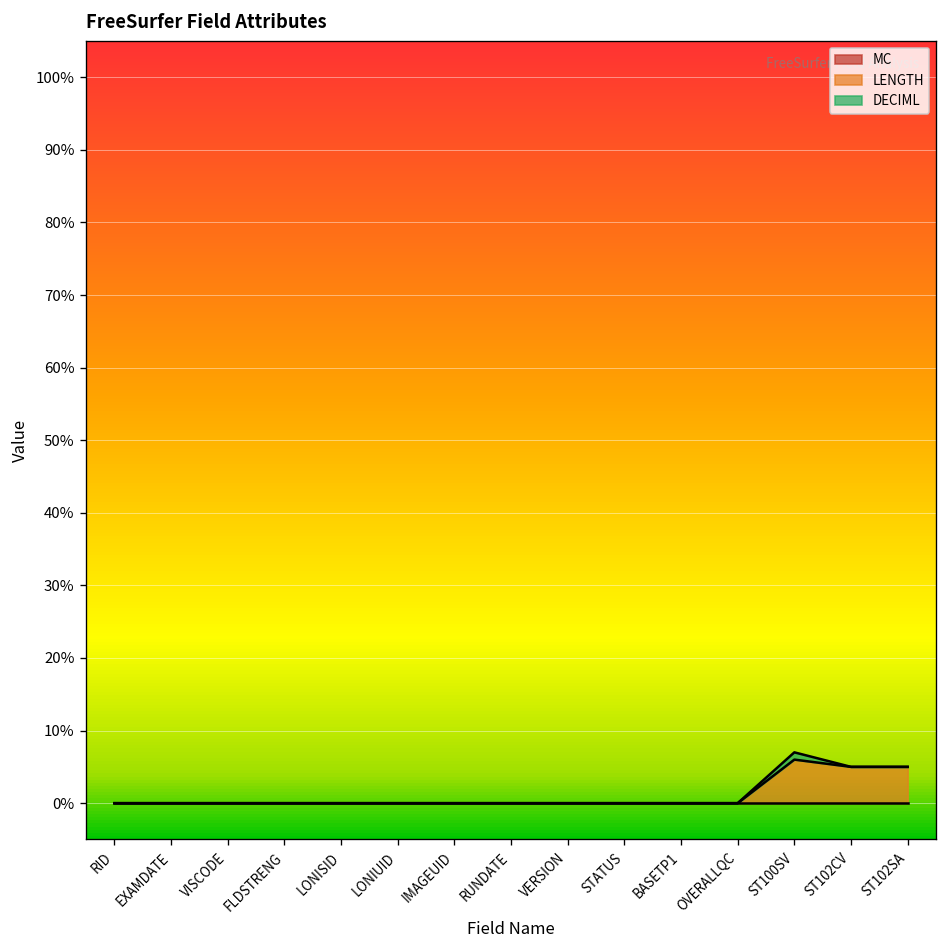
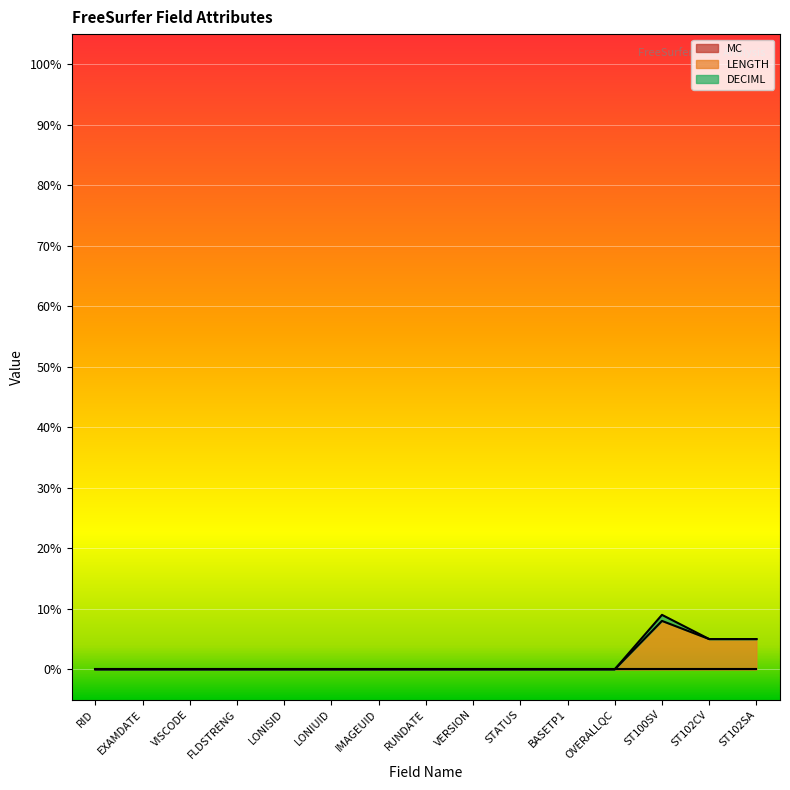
  {
    "MC": {
      "ST100SV": "0%",
      "ST102CV": "0%",
      "ST102SA": "0%"
    },
    "LENGTH": {
-     "ST100SV": "6%"
+     "ST100SV": "8%"
    },
    "DECIML": {
      "ST100SV": "1%"
    }
  }
